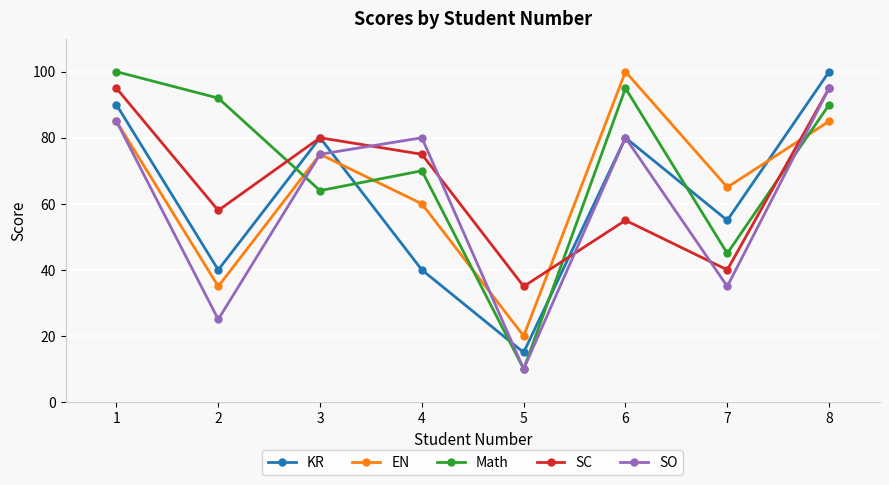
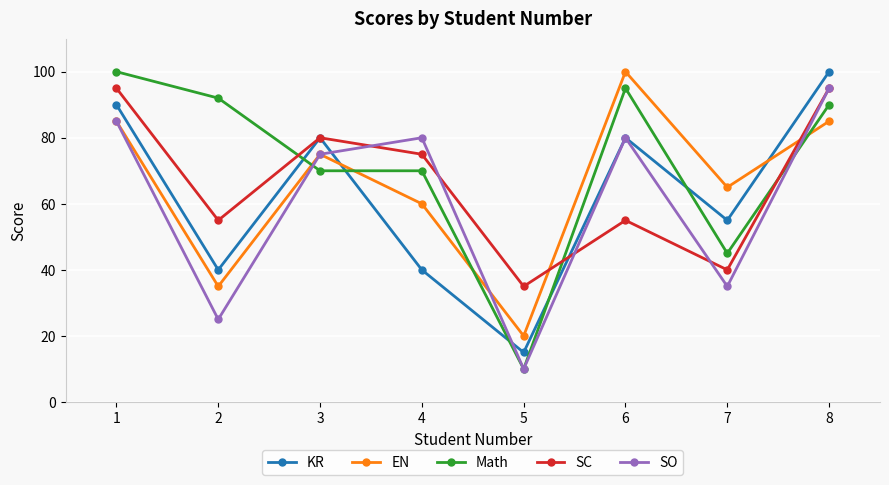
  {
    "KR": {
      "1": 90,
      "2": 40,
      "4": 40,
      "5": 15,
      "7": 55,
      "8": 100
    },
    "EN": {
      "2": 35,
      "4": 60,
      "5": 20,
      "6": 100,
      "7": 65,
      "8": 85
    },
    "Math": {
      "1": 100,
      "2": 92,
-     "3": 64,
+     "3": 70,
      "4": 70,
      "6": 95,
      "7": 45,
      "8": 90
    },
    "SC": {
      "1": 95,
-     "2": 58,
+     "2": 55,
      "4": 75,
      "5": 35,
      "6": 55,
      "7": 40
    },
    "SO": {
      "2": 25,
      "4": 80,
      "7": 35
    }
  }
